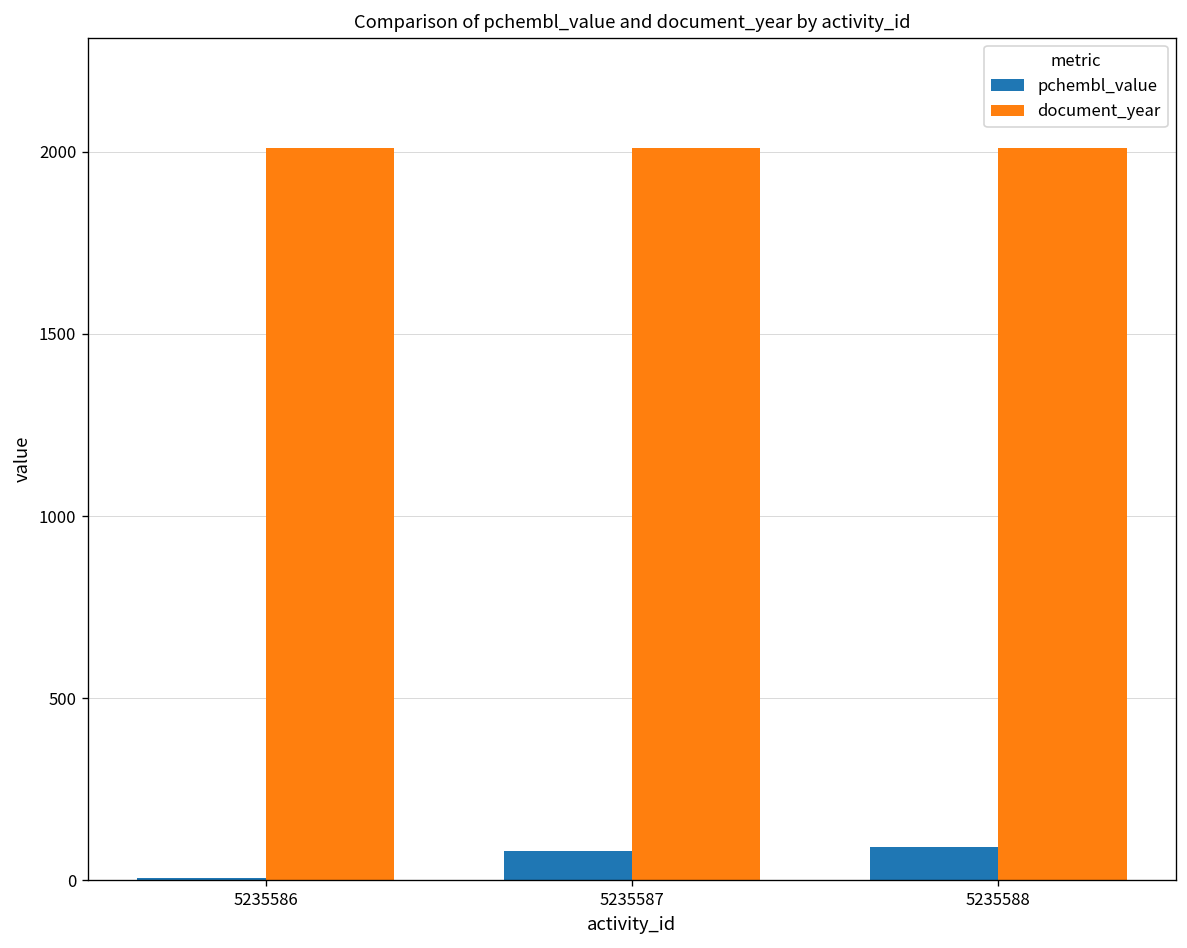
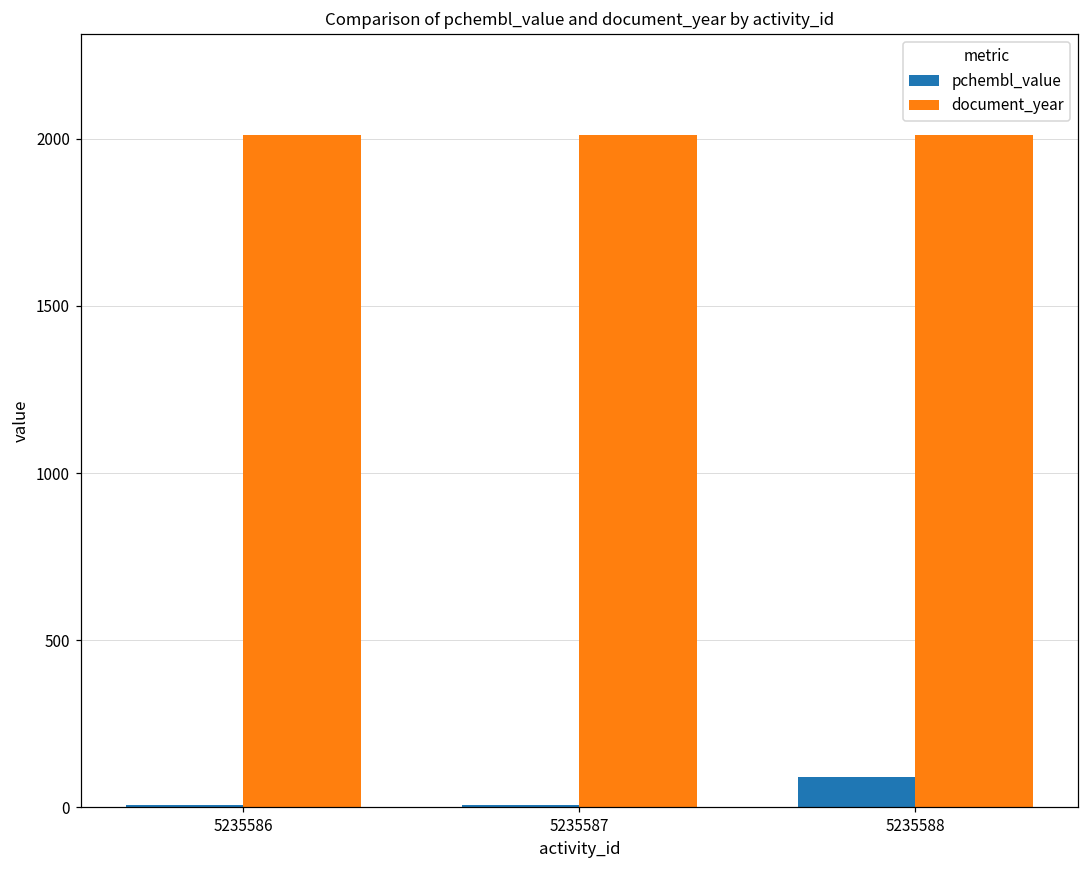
  {
    "pchembl_value": {
-     "5235587": 80,
+     "5235587": 10,
      "5235588": 90
    },
    "document_year": {
      "5235586": 2010,
      "5235587": 2010,
      "5235588": 2010
    }
  }
